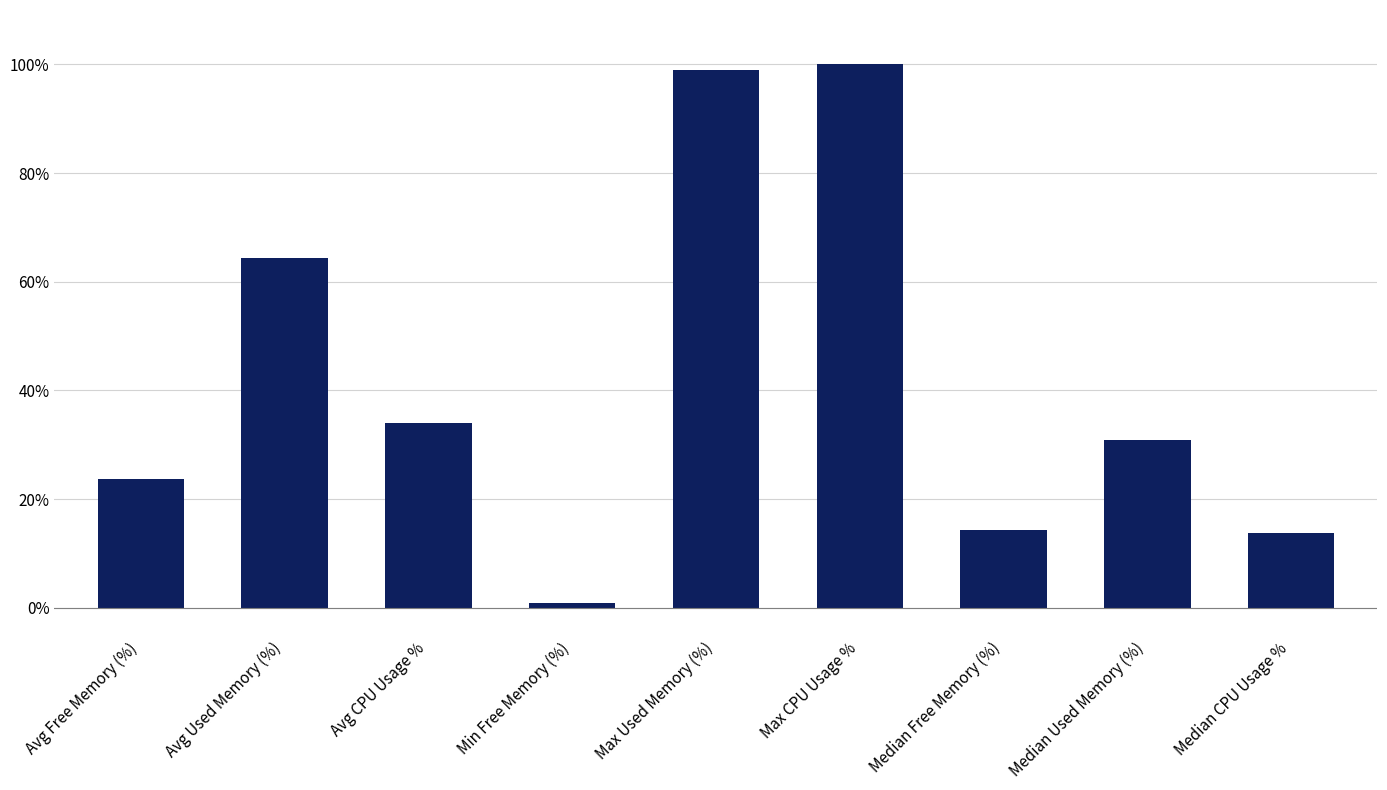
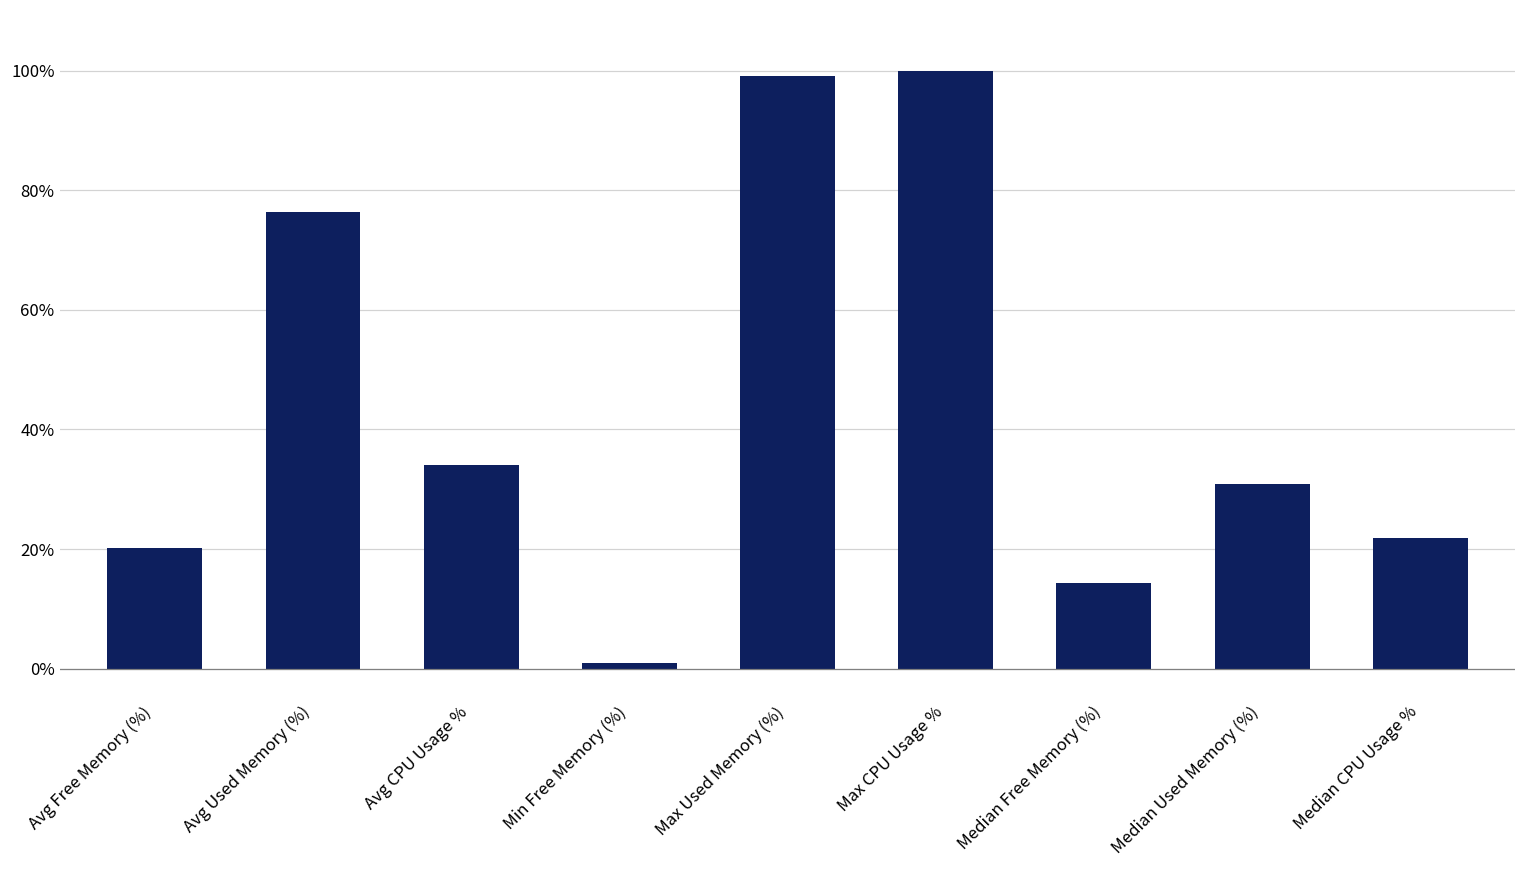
  {
-   "Avg Free Memory (%)": "24%",
-   "Avg Used Memory (%)": "64%",
+   "Avg Free Memory (%)": "20%",
+   "Avg Used Memory (%)": "76%",
    "Avg CPU Usage %": "34%",
    "Min Free Memory (%)": "1%",
    "Max Used Memory (%)": "99%",
    "Max CPU Usage %": "100%",
    "Median Free Memory (%)": "14%",
    "Median Used Memory (%)": "31%",
-   "Median CPU Usage %": "14%"
+   "Median CPU Usage %": "22%"
  }
